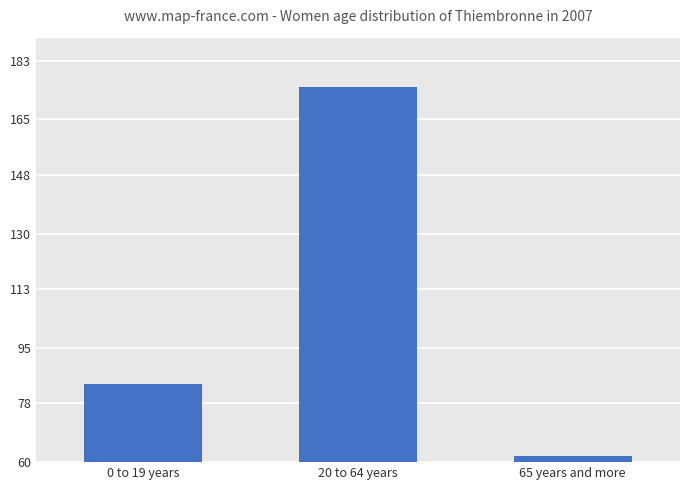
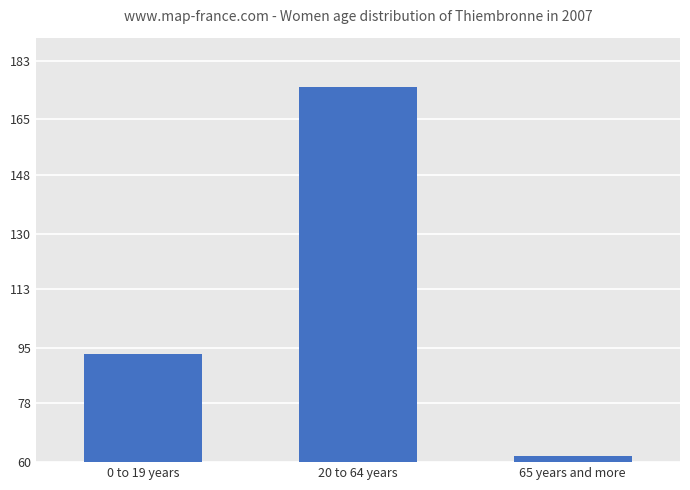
  {
-   "0 to 19 years": 84,
+   "0 to 19 years": 93,
    "20 to 64 years": 175,
    "65 years and more": 62
  }
